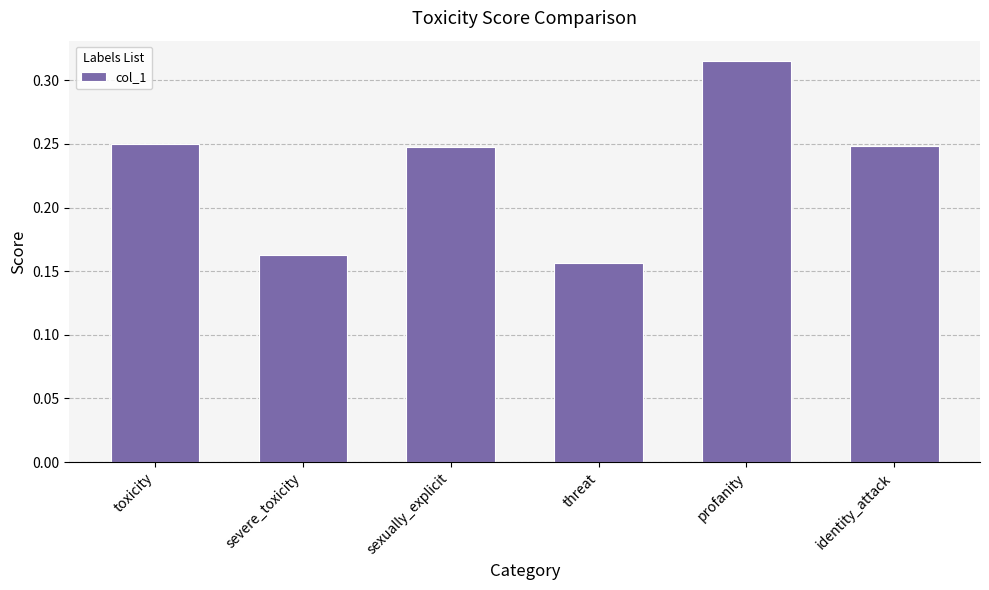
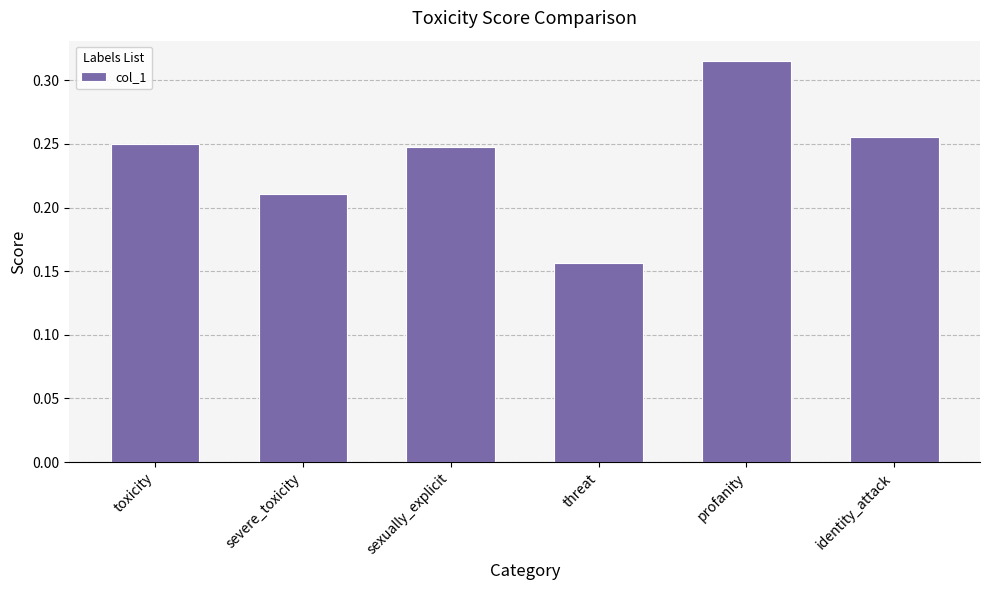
  {
    "toxicity": 0.250,
-   "severe_toxicity": 0.163,
+   "severe_toxicity": 0.210,
    "sexually_explicit": 0.248,
    "threat": 0.157,
    "profanity": 0.315,
-   "identity_attack": 0.248
+   "identity_attack": 0.256
  }
